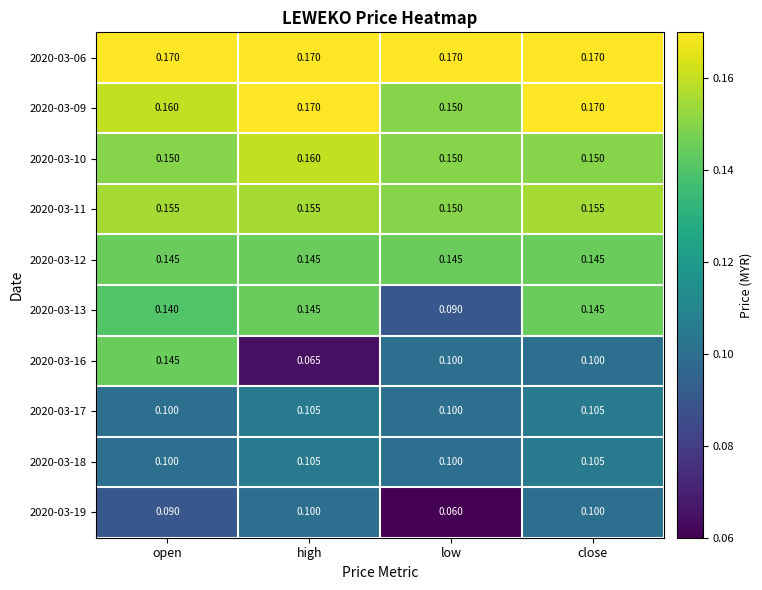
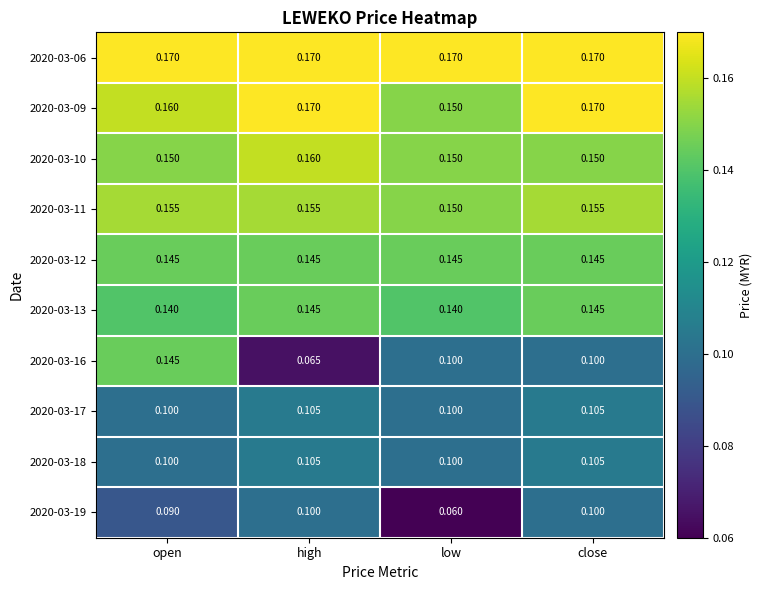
  {
    "2020-03-06": {
      "open": 0.170,
      "high": 0.170,
      "low": 0.170,
      "close": 0.170
    },
    "2020-03-09": {
      "open": 0.160,
      "high": 0.170,
      "low": 0.150,
      "close": 0.170
    },
    "2020-03-10": {
      "open": 0.150,
      "high": 0.160,
      "low": 0.150,
      "close": 0.150
    },
    "2020-03-11": {
      "open": 0.155,
      "high": 0.155,
      "low": 0.150,
      "close": 0.155
    },
    "2020-03-12": {
      "open": 0.145,
      "high": 0.145,
      "low": 0.145,
      "close": 0.145
    },
    "2020-03-13": {
      "open": 0.140,
      "high": 0.145,
-     "low": 0.090,
+     "low": 0.140,
      "close": 0.145
    },
    "2020-03-16": {
      "open": 0.145,
      "high": 0.065,
      "low": 0.100,
      "close": 0.100
    },
    "2020-03-17": {
      "open": 0.100,
      "high": 0.105,
      "low": 0.100,
      "close": 0.105
    },
    "2020-03-18": {
      "open": 0.100,
      "high": 0.105,
      "low": 0.100,
      "close": 0.105
    },
    "2020-03-19": {
      "open": 0.090,
      "high": 0.100,
      "low": 0.060,
      "close": 0.100
    }
  }
